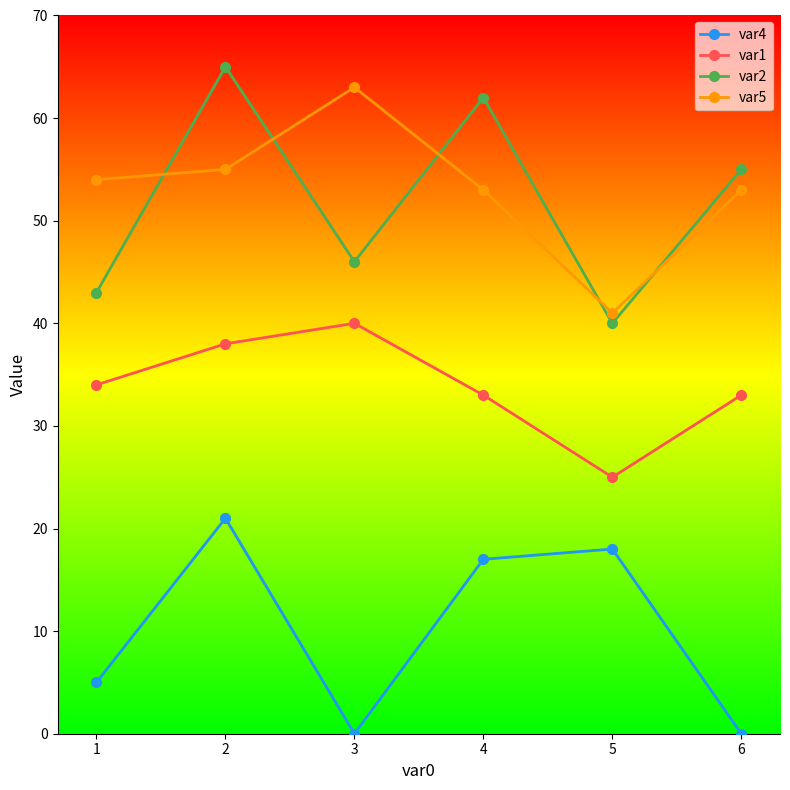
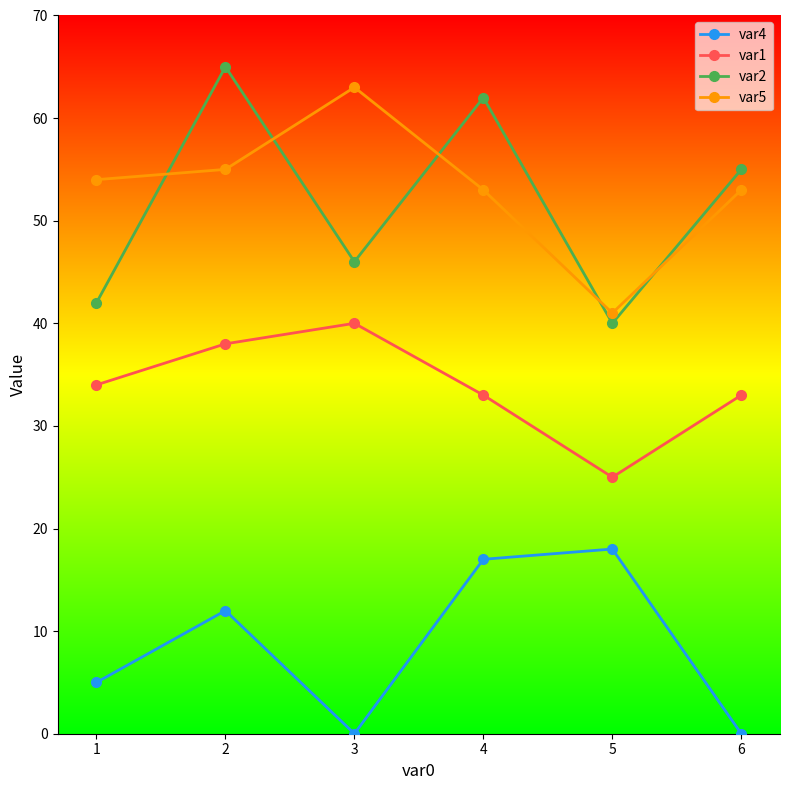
  {
    "var4": {
      "1": 5,
-     "2": 21,
+     "2": 12,
      "3": 0,
      "4": 17,
      "5": 18,
      "6": 0
    },
    "var1": {
      "1": 34,
      "2": 38,
      "3": 40,
      "4": 33,
      "5": 25,
      "6": 33
    },
    "var2": {
-     "1": 43,
+     "1": 42,
      "2": 65,
      "3": 46,
      "4": 62,
      "5": 40,
      "6": 55
    },
    "var5": {
      "1": 54,
      "2": 55,
      "3": 63,
      "4": 53,
      "5": 41,
      "6": 53
    }
  }
